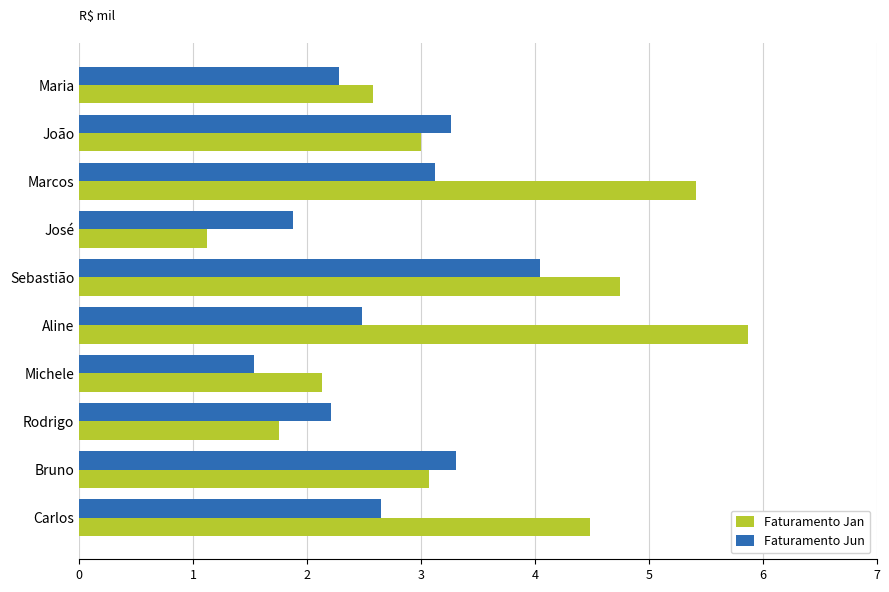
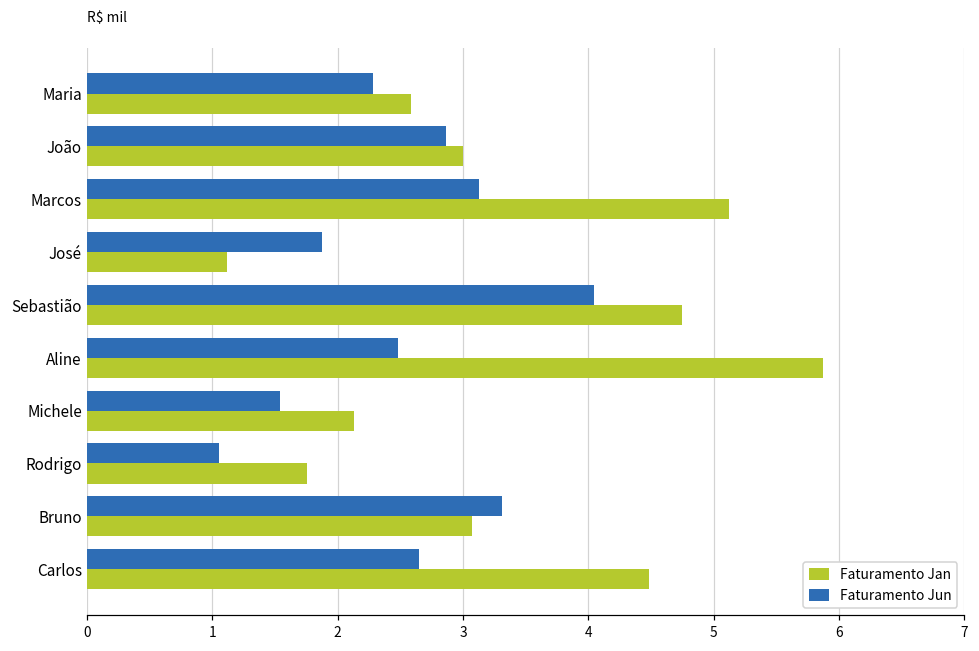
  {
    "Faturamento Jan": {
      "Maria": 2.58,
      "João": 3.00,
-     "Marcos": 5.42,
+     "Marcos": 5.12,
      "José": 1.12,
      "Sebastião": 4.75,
      "Aline": 5.87,
      "Michele": 2.13,
      "Rodrigo": 1.76,
      "Bruno": 3.07,
      "Carlos": 4.49
    },
    "Faturamento Jun": {
      "Maria": 2.28,
-     "João": 3.27,
+     "João": 2.86,
      "Marcos": 3.13,
      "José": 1.88,
      "Sebastião": 4.05,
      "Aline": 2.48,
      "Michele": 1.54,
-     "Rodrigo": 2.21,
+     "Rodrigo": 1.05,
      "Bruno": 3.31,
      "Carlos": 2.65
    }
  }
